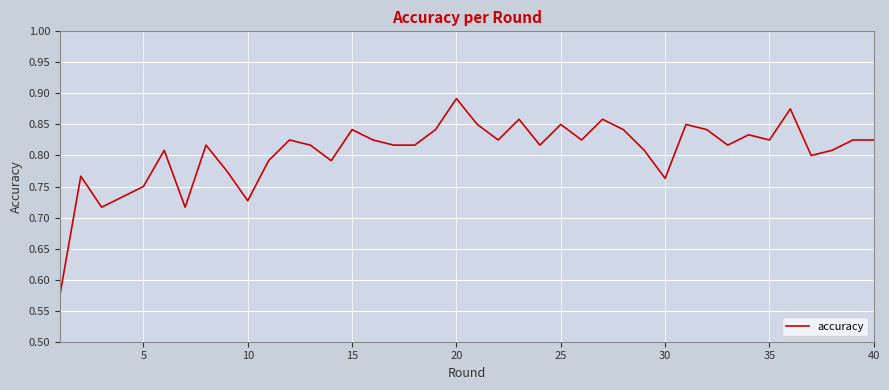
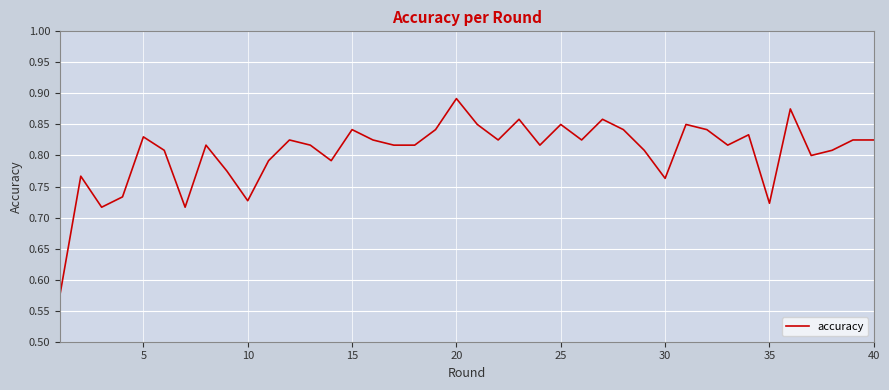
  {
-   "5": 0.75,
+   "5": 0.83,
    "10": 0.73,
    "15": 0.84,
    "20": 0.89,
    "25": 0.85,
    "30": 0.76,
-   "35": 0.83,
+   "35": 0.72,
    "40": 0.83
  }
